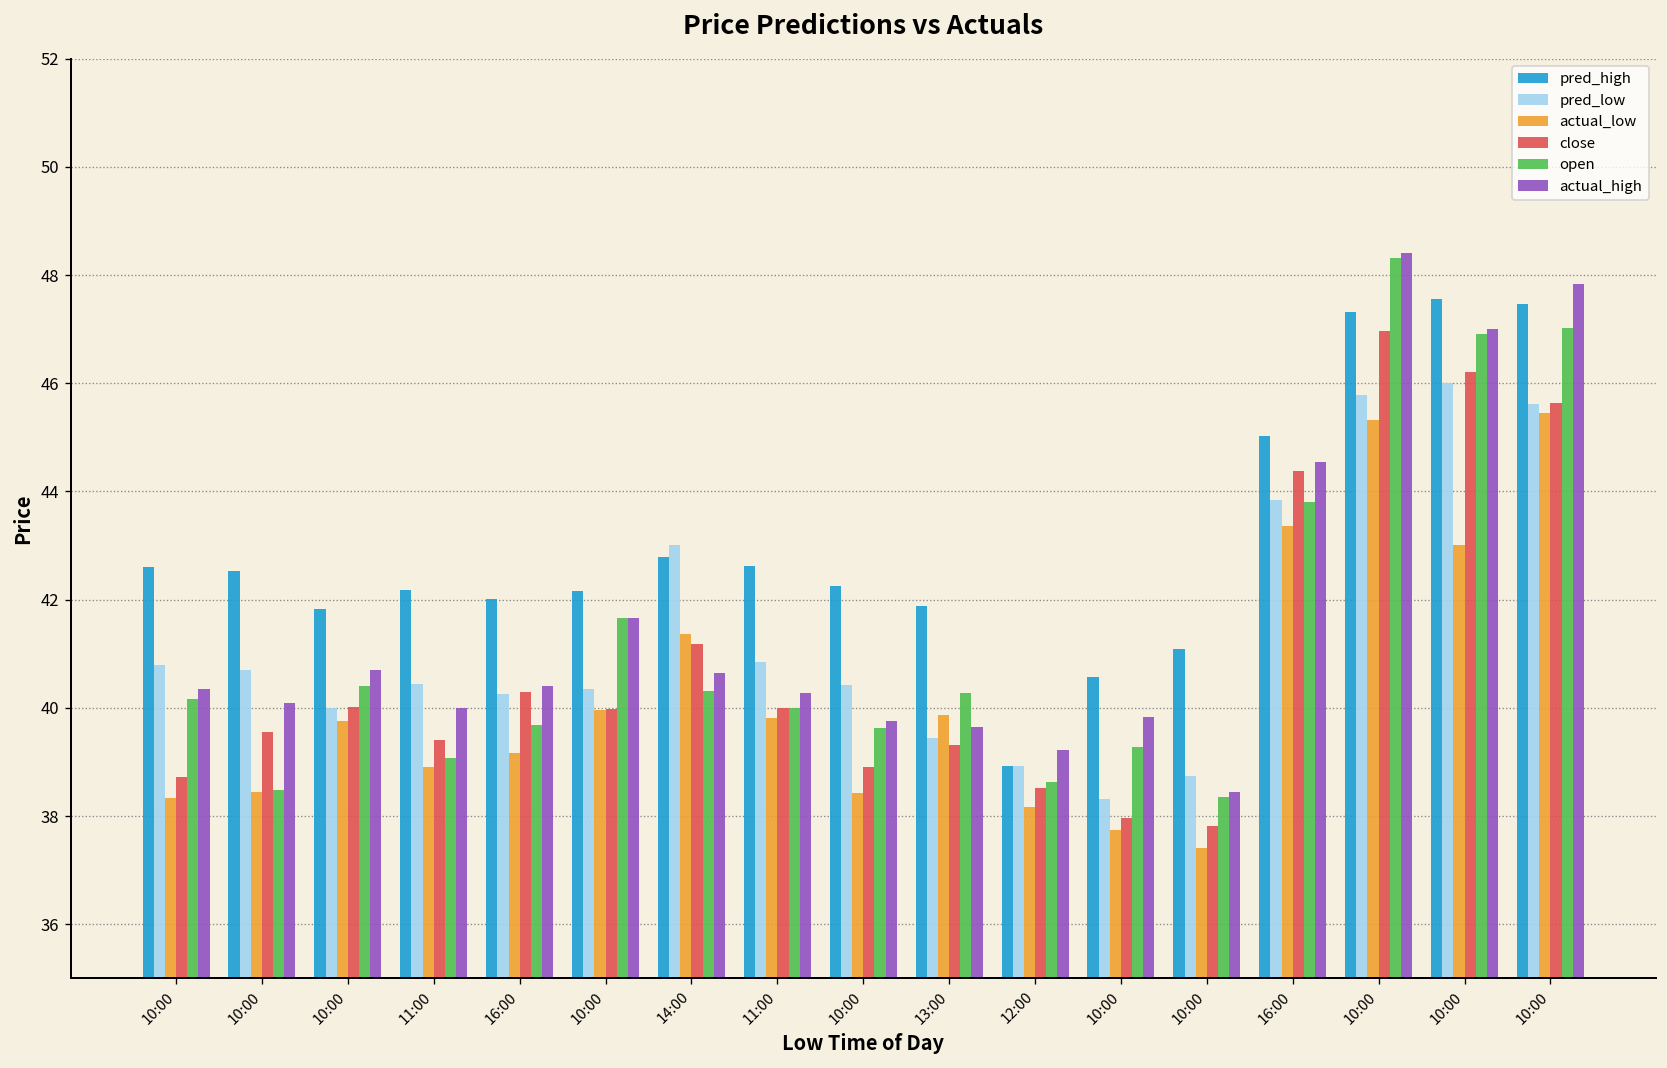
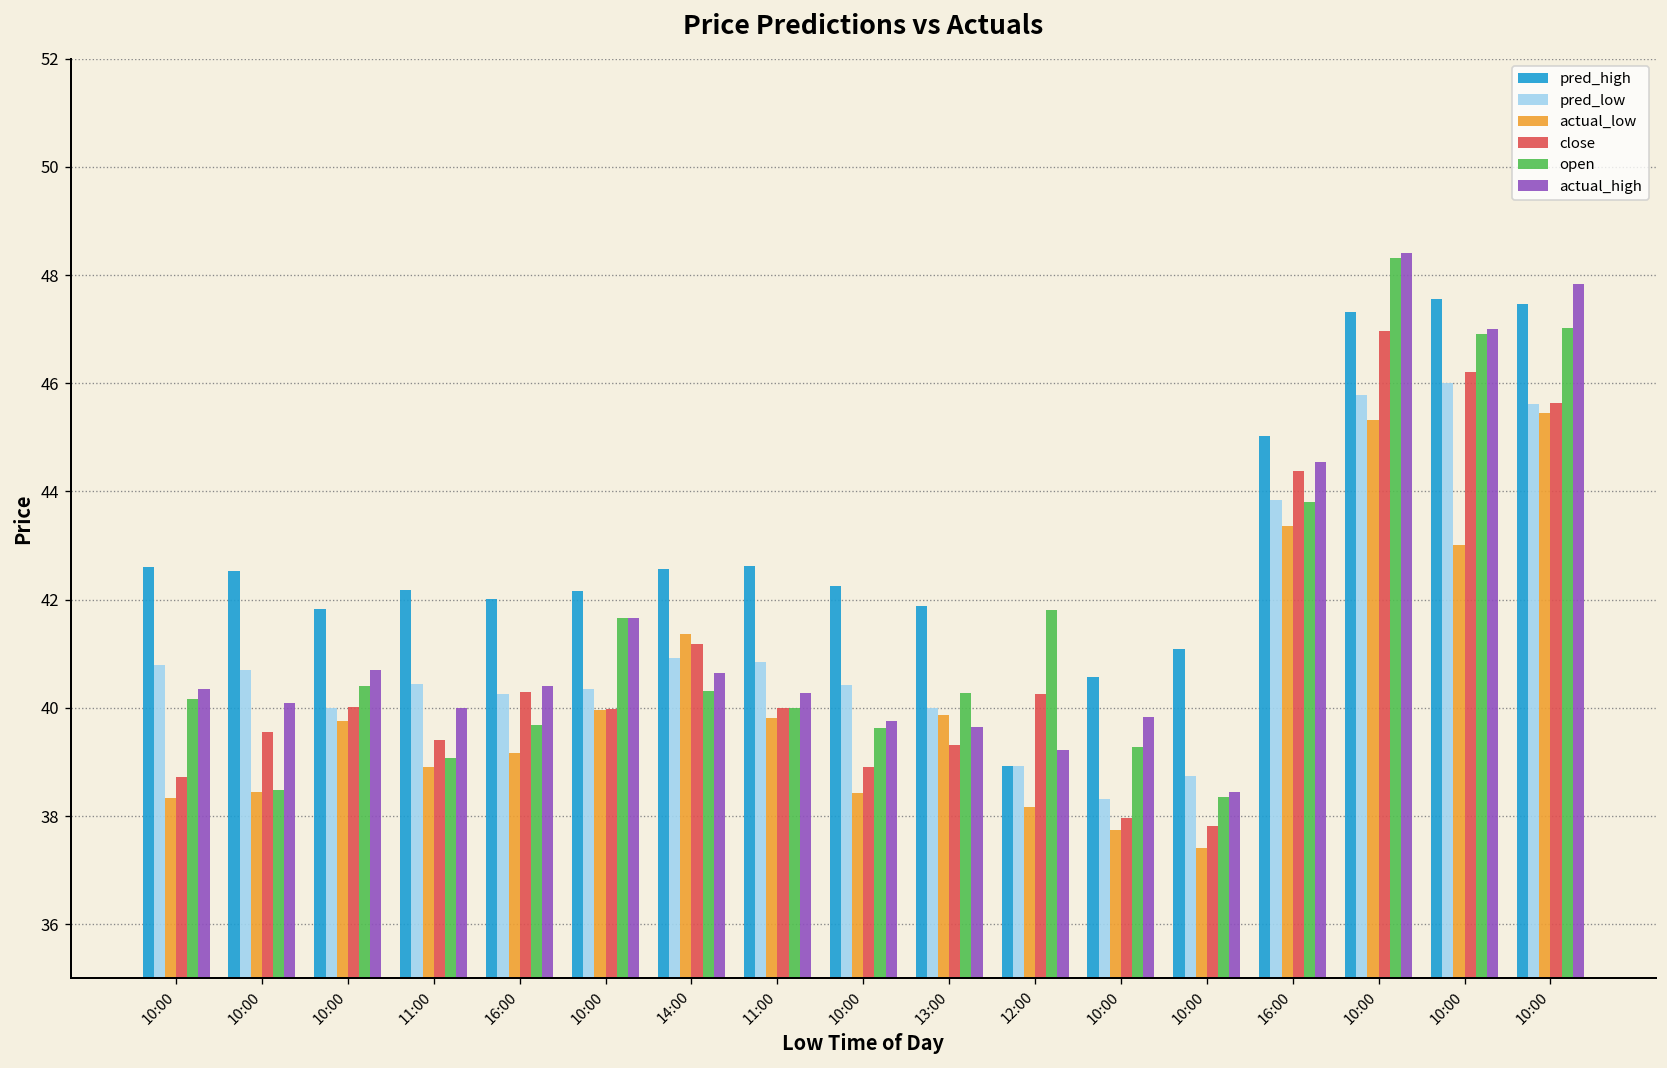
  {
    "pred_high": {
-     "14:00": 42.8,
+     "14:00": 42.6,
      "13:00": 41.9,
      "12:00": 38.9
    },
    "pred_low": {
-     "14:00": 43.0,
-     "13:00": 39.4,
+     "14:00": 40.9,
+     "13:00": 40.0,
      "12:00": 38.9
    },
    "actual_low": {
      "14:00": 41.4,
      "13:00": 39.9,
      "12:00": 38.2
    },
    "close": {
      "14:00": 41.2,
      "13:00": 39.3,
-     "12:00": 38.5
+     "12:00": 40.3
    },
    "open": {
      "14:00": 40.3,
      "13:00": 40.3,
-     "12:00": 38.6
+     "12:00": 41.8
    },
    "actual_high": {
      "14:00": 40.7,
      "13:00": 39.6,
      "12:00": 39.2
    }
  }
